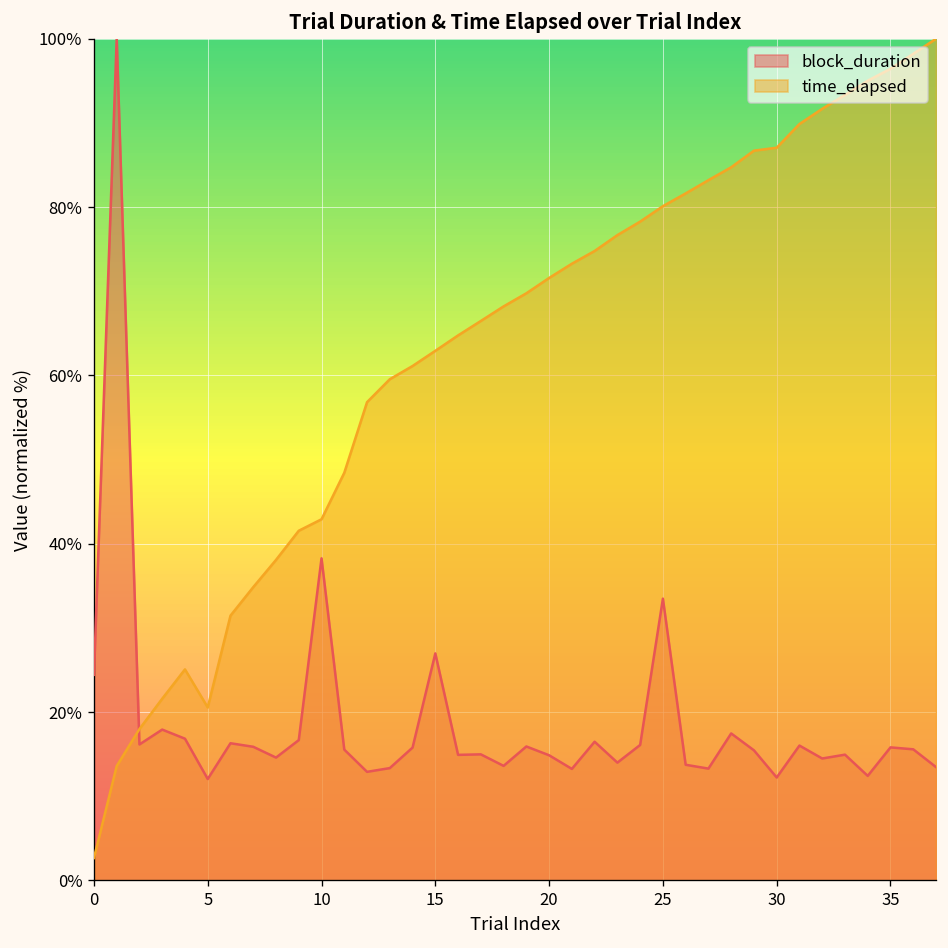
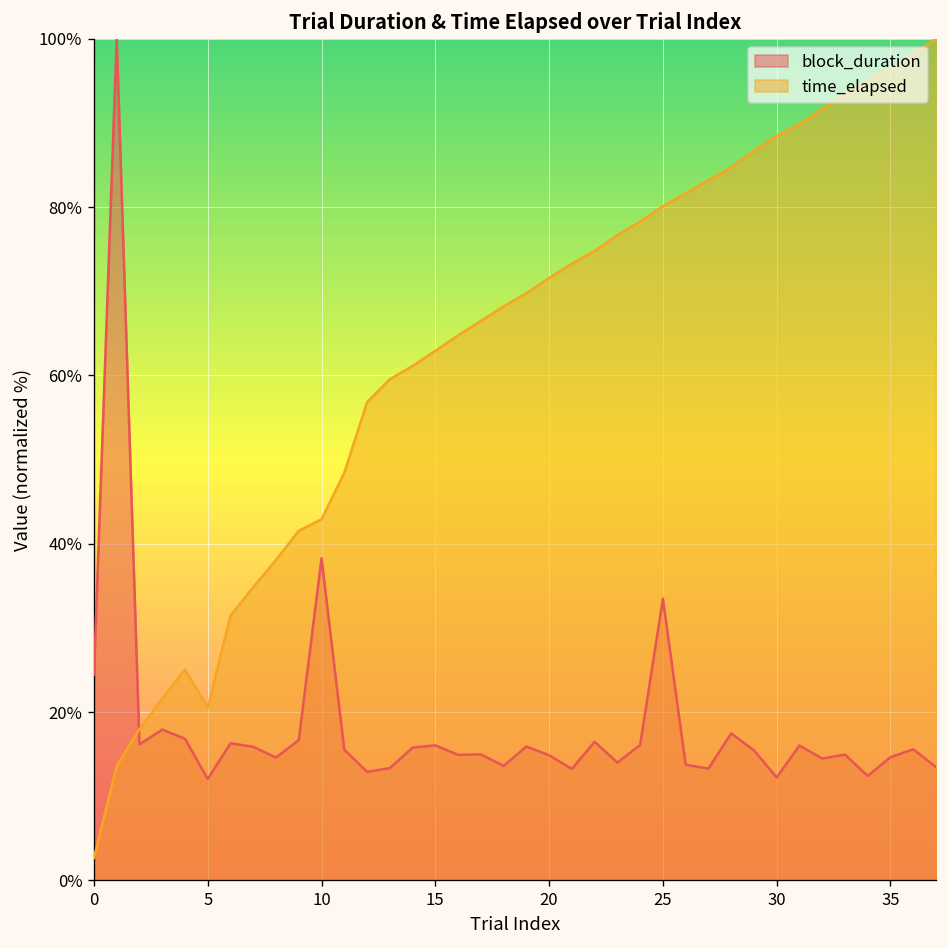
  {
    "block_duration": {
      "0": "24%",
      "5": "12%",
      "10": "38%",
-     "15": "27%",
+     "15": "16%",
      "20": "15%",
      "25": "33%",
      "30": "12%",
-     "35": "16%"
+     "35": "15%"
    },
    "time_elapsed": {
      "0": "3%",
      "5": "21%",
      "10": "43%",
      "15": "63%",
      "20": "72%",
      "25": "80%",
-     "30": "87%"
+     "30": "88%"
    }
  }
